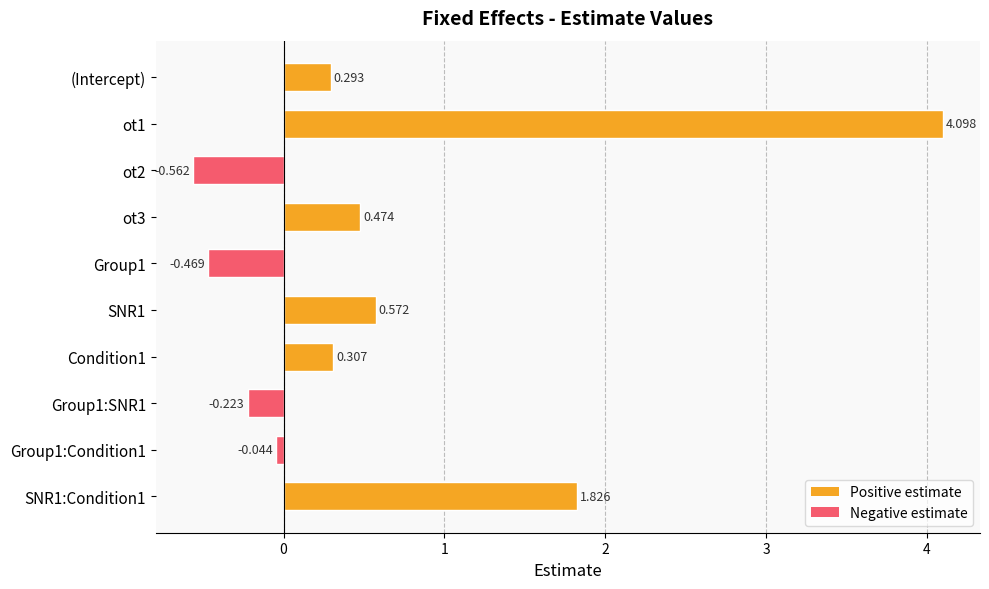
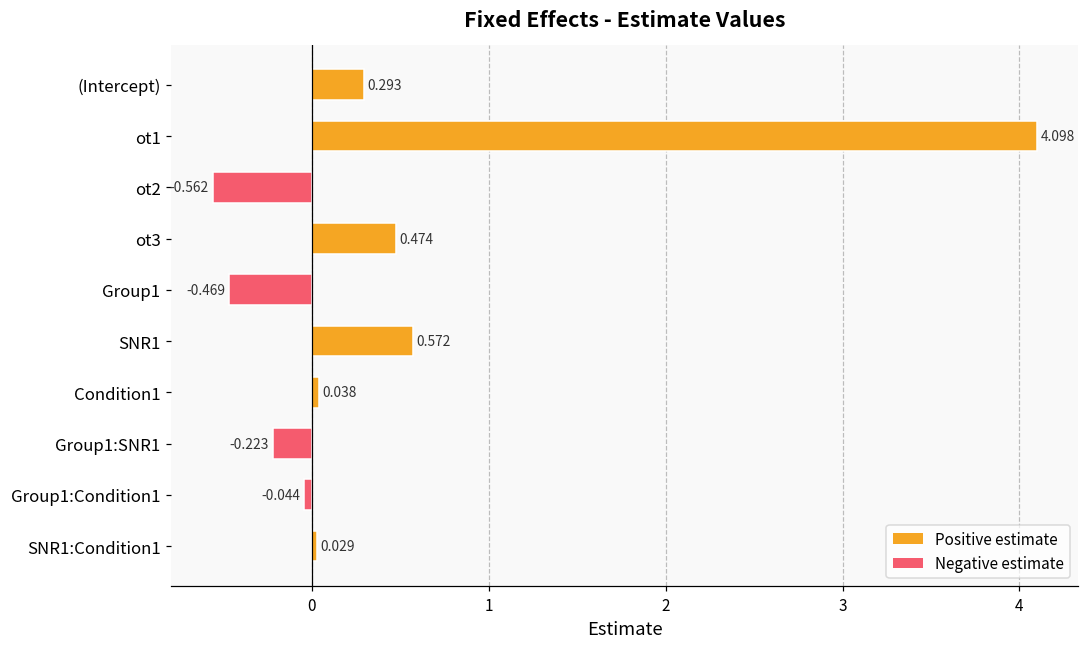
  {
    "(Intercept)": 0.293,
    "ot1": 4.098,
    "ot2": -0.562,
    "ot3": 0.474,
    "Group1": -0.469,
    "SNR1": 0.572,
-   "Condition1": 0.307,
+   "Condition1": 0.038,
    "Group1:SNR1": -0.223,
    "Group1:Condition1": -0.044,
-   "SNR1:Condition1": 1.826
+   "SNR1:Condition1": 0.029
  }
